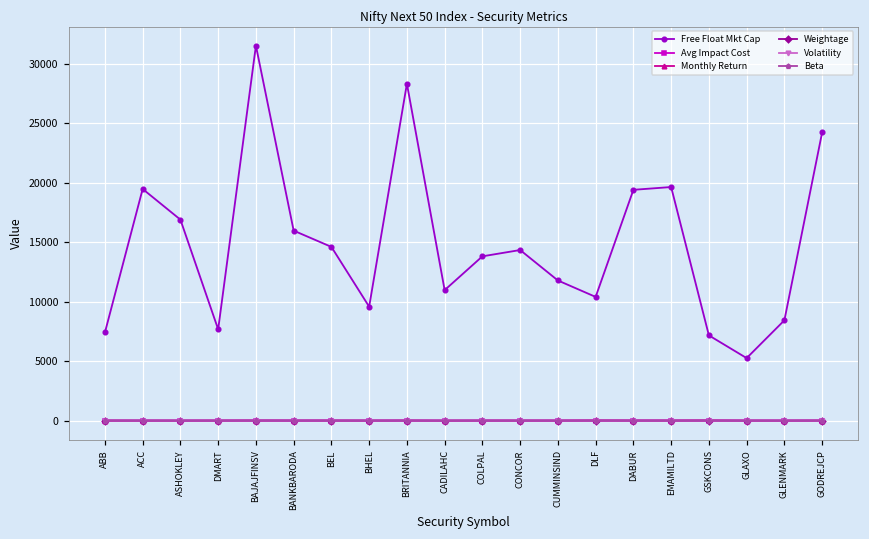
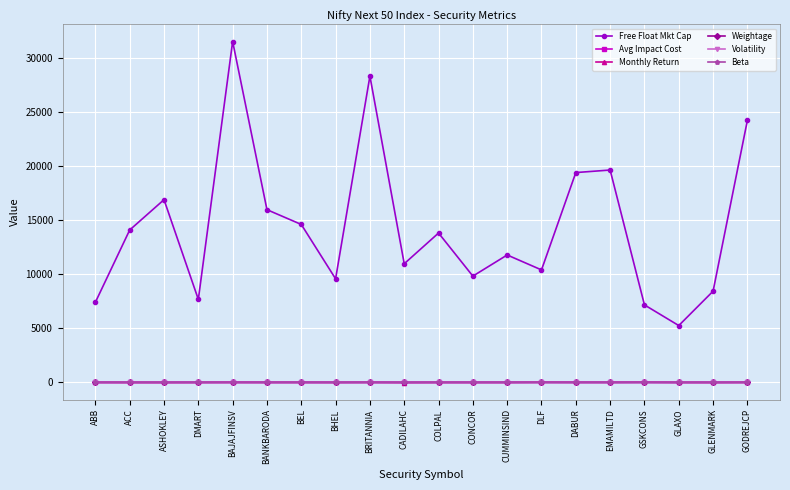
  {
    "Free Float Mkt Cap": {
      "ABB": 7400,
-     "ACC": 19500,
+     "ACC": 14100,
      "ASHOKLEY": 16900,
      "DMART": 7700,
      "BAJAJFINSV": 31500,
      "BANKBARODA": 16000,
      "BEL": 14600,
      "BHEL": 9600,
      "BRITANNIA": 28300,
      "CADILAHC": 11000,
      "COLPAL": 13800,
-     "CONCOR": 14300,
+     "CONCOR": 9800,
      "CUMMINSIND": 11800,
      "DLF": 10400,
      "DABUR": 19400,
      "EMAMILTD": 19600,
      "GSKCONS": 7200,
      "GLAXO": 5300,
      "GLENMARK": 8400,
      "GODREJCP": 24200
    },
    "Beta": {
      "ABB": 0,
      "ACC": 0,
      "ASHOKLEY": 0,
      "DMART": 0,
      "BAJAJFINSV": 0,
      "BANKBARODA": 0,
      "BEL": 0,
      "BHEL": 0,
      "BRITANNIA": 0,
      "CADILAHC": 0,
      "COLPAL": 0,
      "CONCOR": 0,
      "CUMMINSIND": 0,
      "DLF": 0,
      "DABUR": 0,
      "EMAMILTD": 0,
      "GSKCONS": 0,
      "GLAXO": 0,
      "GLENMARK": 0,
      "GODREJCP": 0
    }
  }
